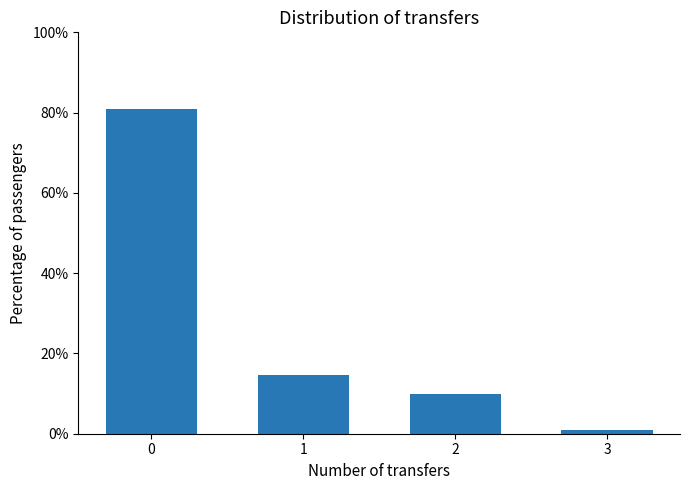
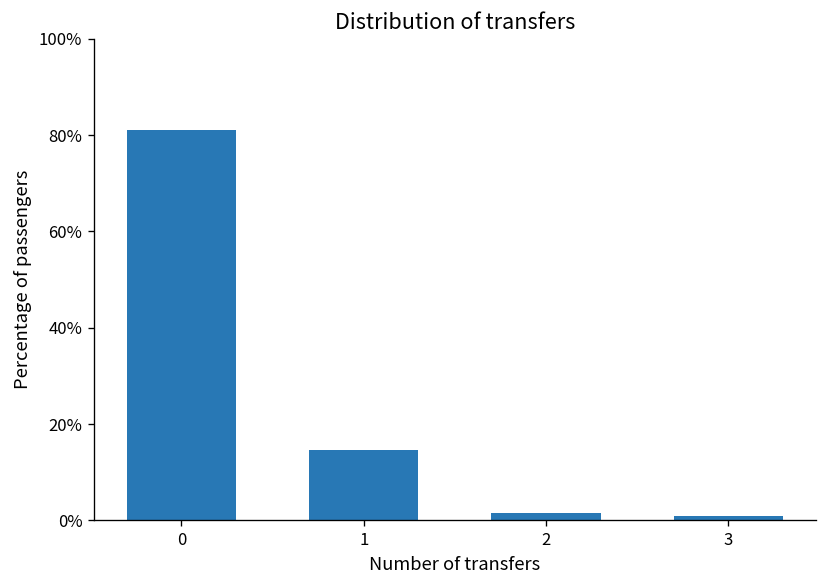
  {
    "0": "81%",
    "1": "15%",
-   "2": "10%",
+   "2": "2%",
    "3": "1%"
  }
